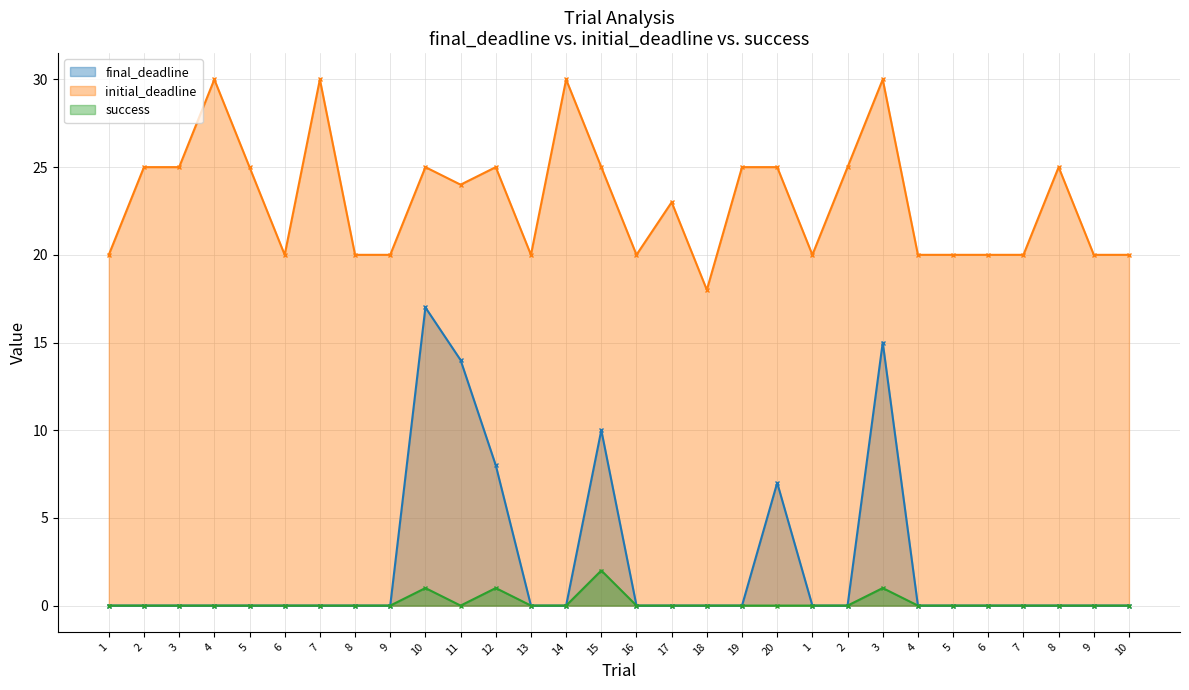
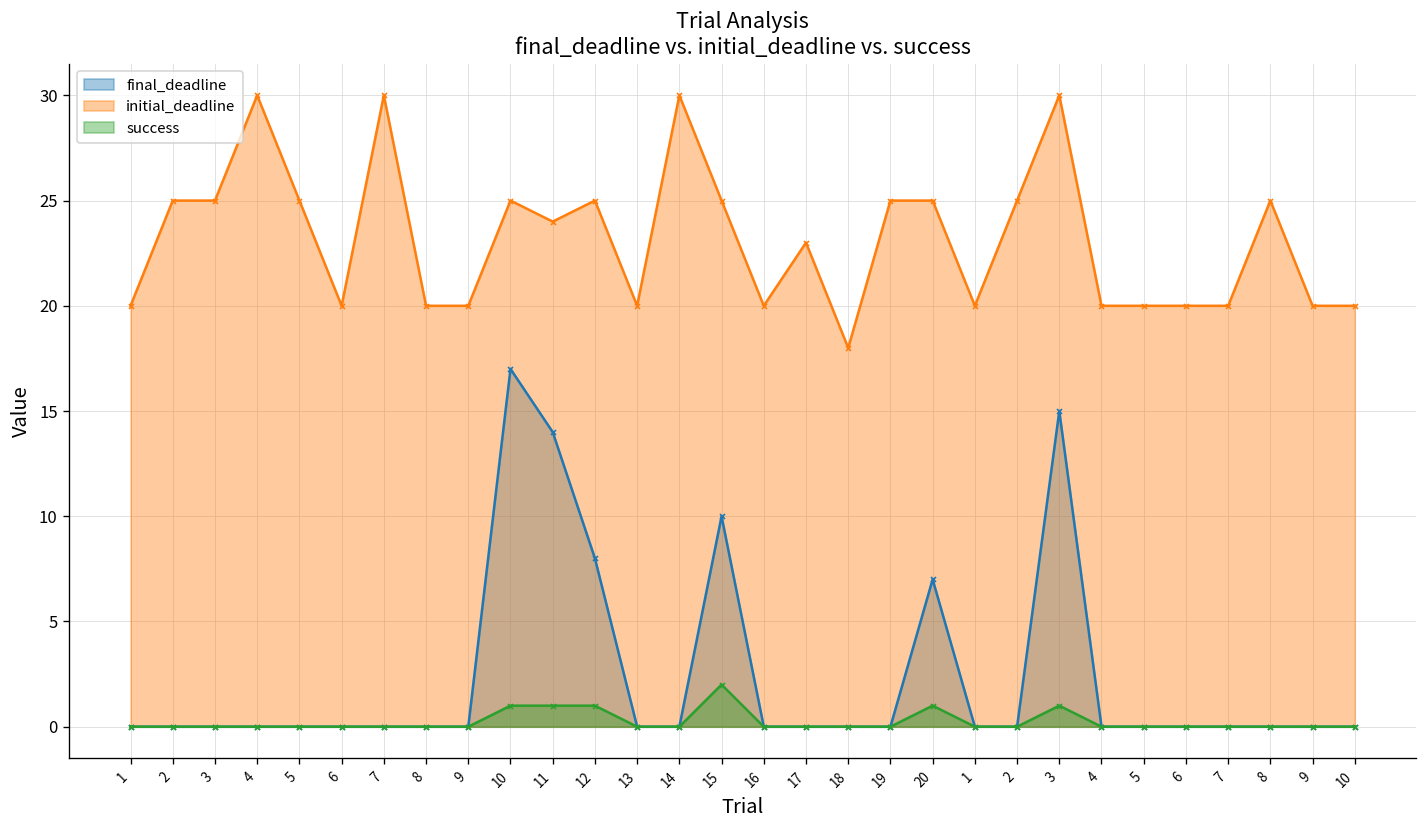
  {
    "final_deadline": {
      "11": 14,
      "12": 8,
      "15": 10,
      "20": 7
    },
    "initial_deadline": {
      "11": 24,
      "12": 25,
      "13": 20,
      "14": 30,
      "15": 25,
      "16": 20,
      "17": 23,
      "18": 18,
      "19": 25,
      "20": 25
    },
    "success": {
-     "11": 0,
+     "11": 1,
      "12": 1,
      "15": 2,
-     "20": 0
+     "20": 1
    }
  }
